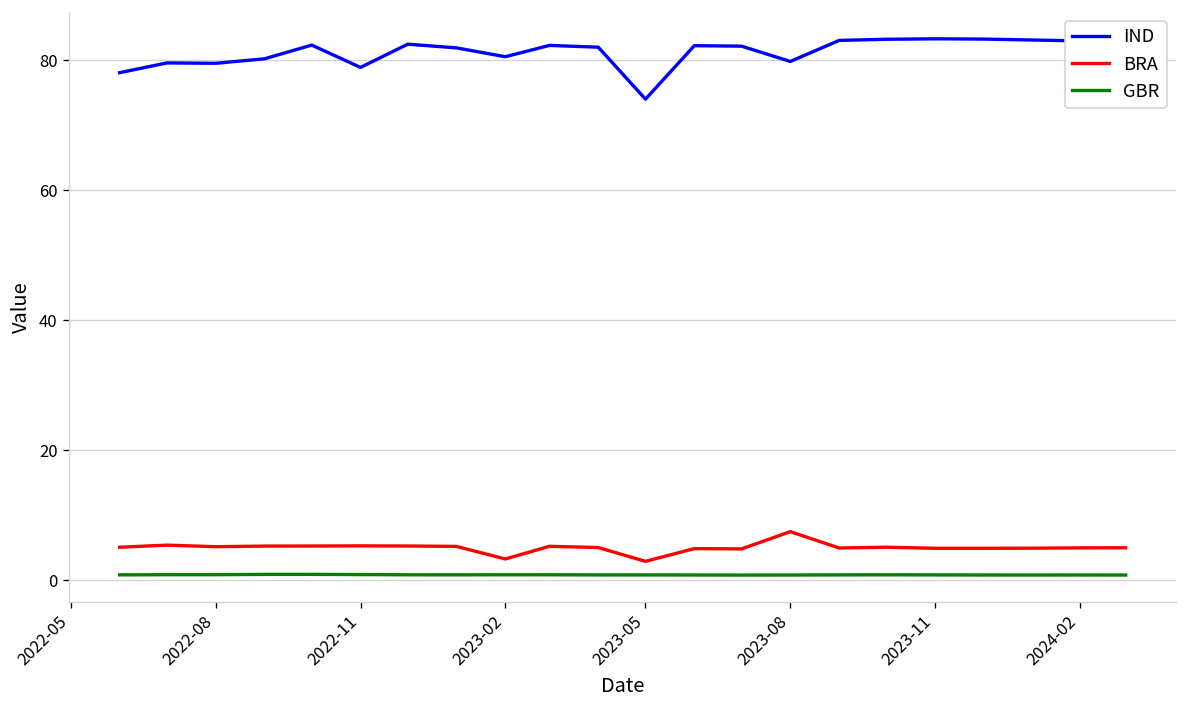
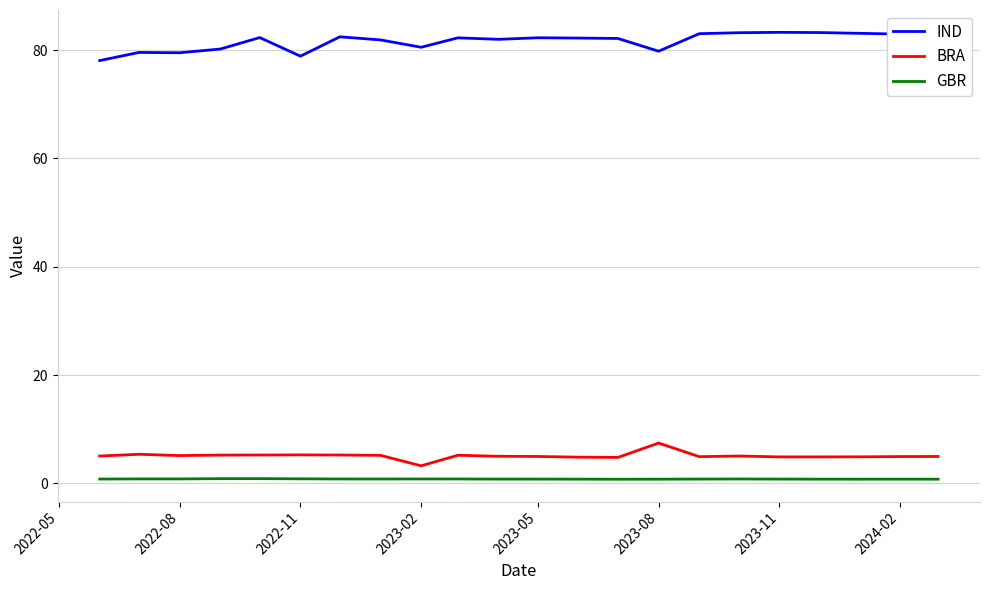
  {
    "IND": {
      "2022-08": 80,
      "2022-11": 79,
      "2023-02": 81,
-     "2023-05": 74,
+     "2023-05": 82,
      "2023-08": 80,
      "2023-11": 83
    },
    "BRA": {
      "2022-08": 5,
      "2022-11": 5,
      "2023-02": 3,
-     "2023-05": 3,
+     "2023-05": 5,
      "2023-08": 7,
      "2023-11": 5,
      "2024-02": 5
    },
    "GBR": {
      "2022-08": 1,
      "2022-11": 1,
      "2023-02": 1,
      "2023-05": 1,
      "2023-08": 1,
      "2023-11": 1,
      "2024-02": 1
    }
  }
